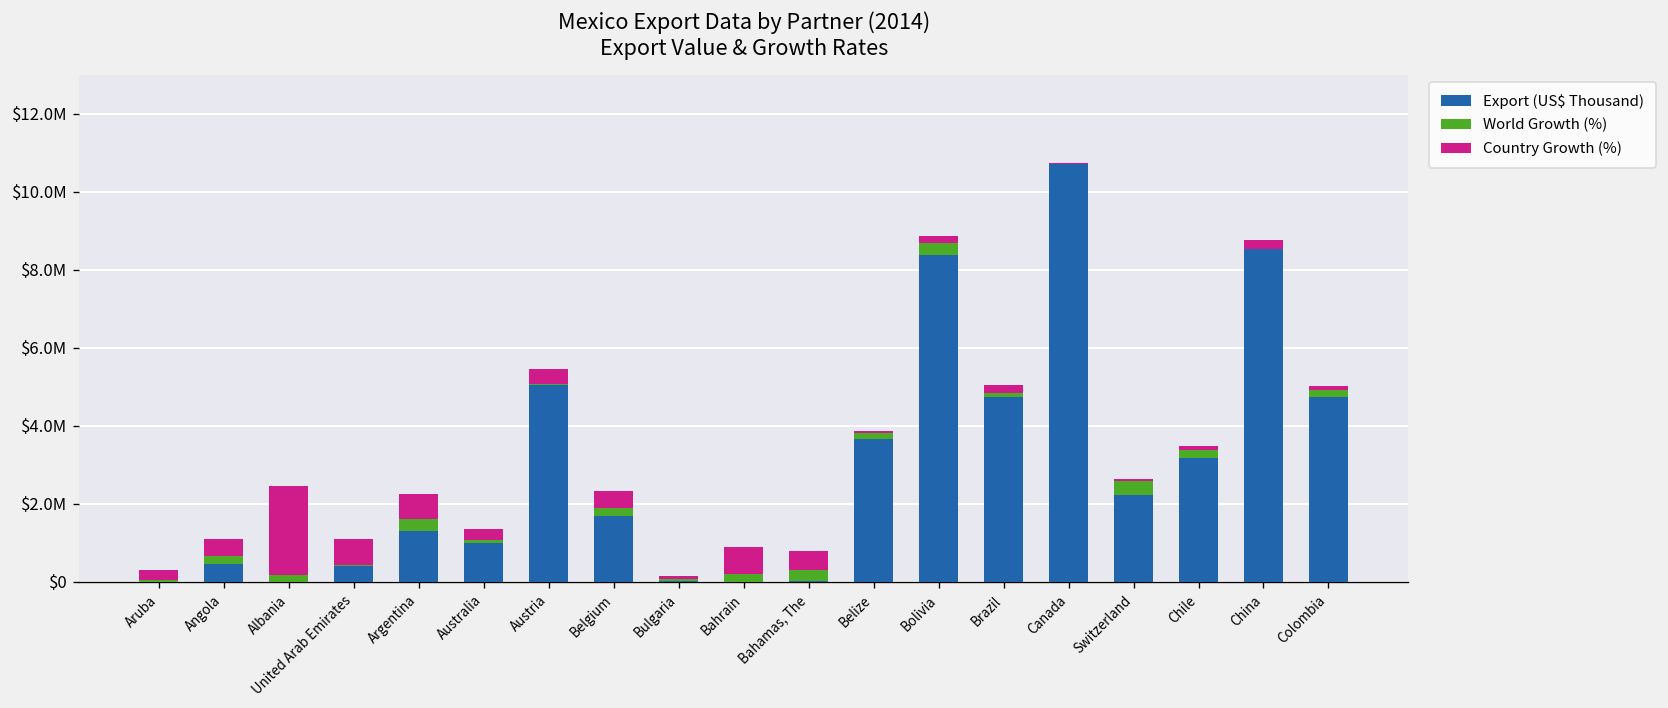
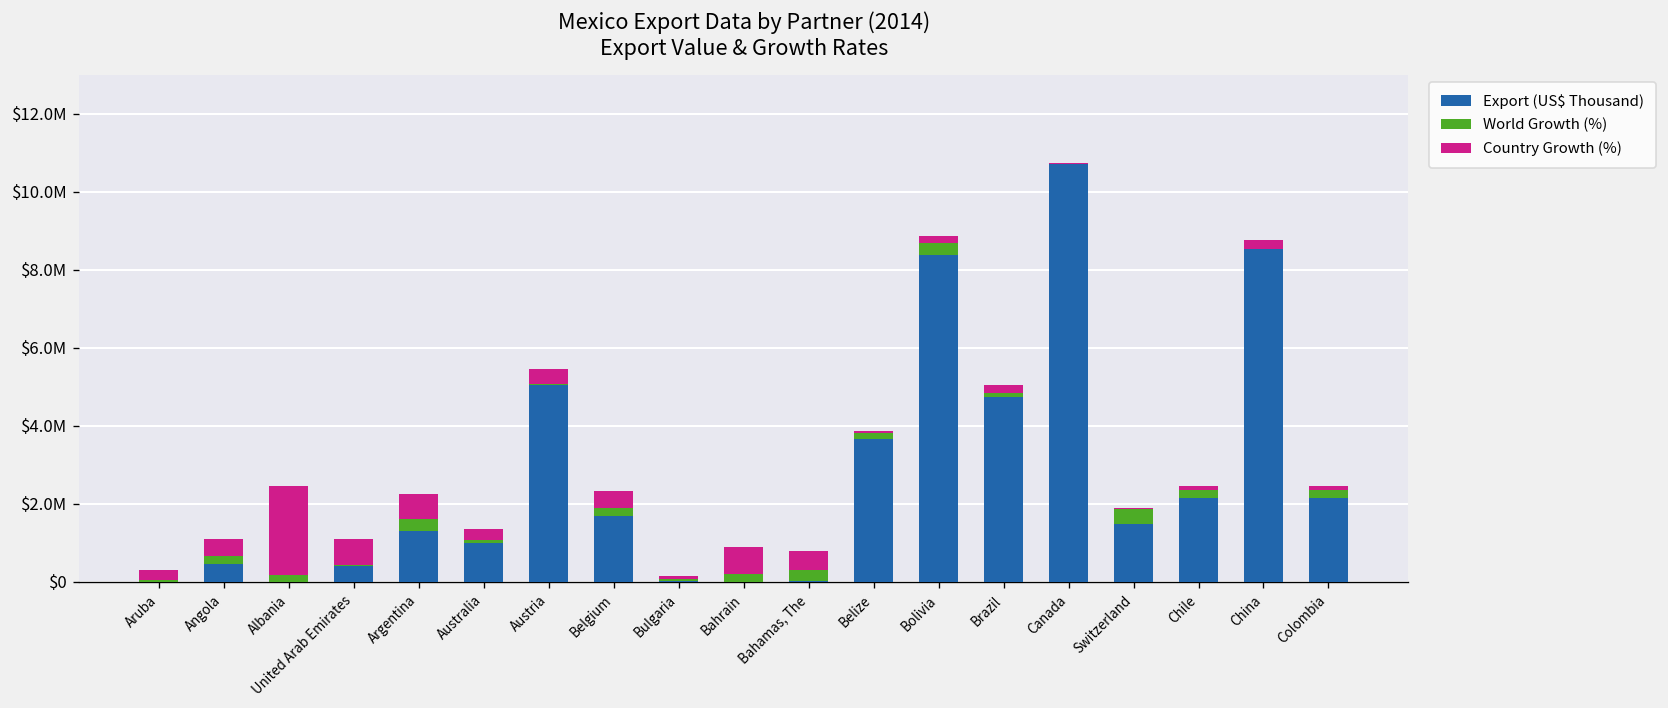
  {
    "Export (US$ Thousand)": {
      "Angola": "$500000",
      "United Arab Emirates": "$400000",
      "Argentina": "$1300000",
      "Australia": "$1000000",
      "Austria": "$5100000",
      "Belgium": "$1700000",
      "Belize": "$3700000",
      "Bolivia": "$8400000",
      "Brazil": "$4700000",
      "Canada": "$10700000",
-     "Switzerland": "$2200000",
-     "Chile": "$3200000",
+     "Switzerland": "$1500000",
+     "Chile": "$2100000",
      "China": "$8500000",
-     "Colombia": "$4700000"
+     "Colombia": "$2200000"
    },
    "World Growth (%)": {
      "Angola": "$200000",
      "Albania": "$200000",
      "Argentina": "$300000",
      "Belgium": "$200000",
      "Bahrain": "$200000",
      "Bahamas, The": "$300000",
      "Belize": "$200000",
      "Bolivia": "$300000",
      "Brazil": "$100000",
      "Switzerland": "$400000",
      "Chile": "$200000",
      "Colombia": "$200000"
    },
    "Country Growth (%)": {
      "Aruba": "$300000",
      "Angola": "$400000",
      "Albania": "$2300000",
      "United Arab Emirates": "$700000",
      "Argentina": "$600000",
      "Australia": "$300000",
      "Austria": "$400000",
      "Belgium": "$500000",
      "Bulgaria": "$100000",
      "Bahrain": "$700000",
      "Bahamas, The": "$500000",
      "Bolivia": "$200000",
      "Brazil": "$200000",
      "Chile": "$100000",
      "China": "$200000",
      "Colombia": "$100000"
    }
  }
